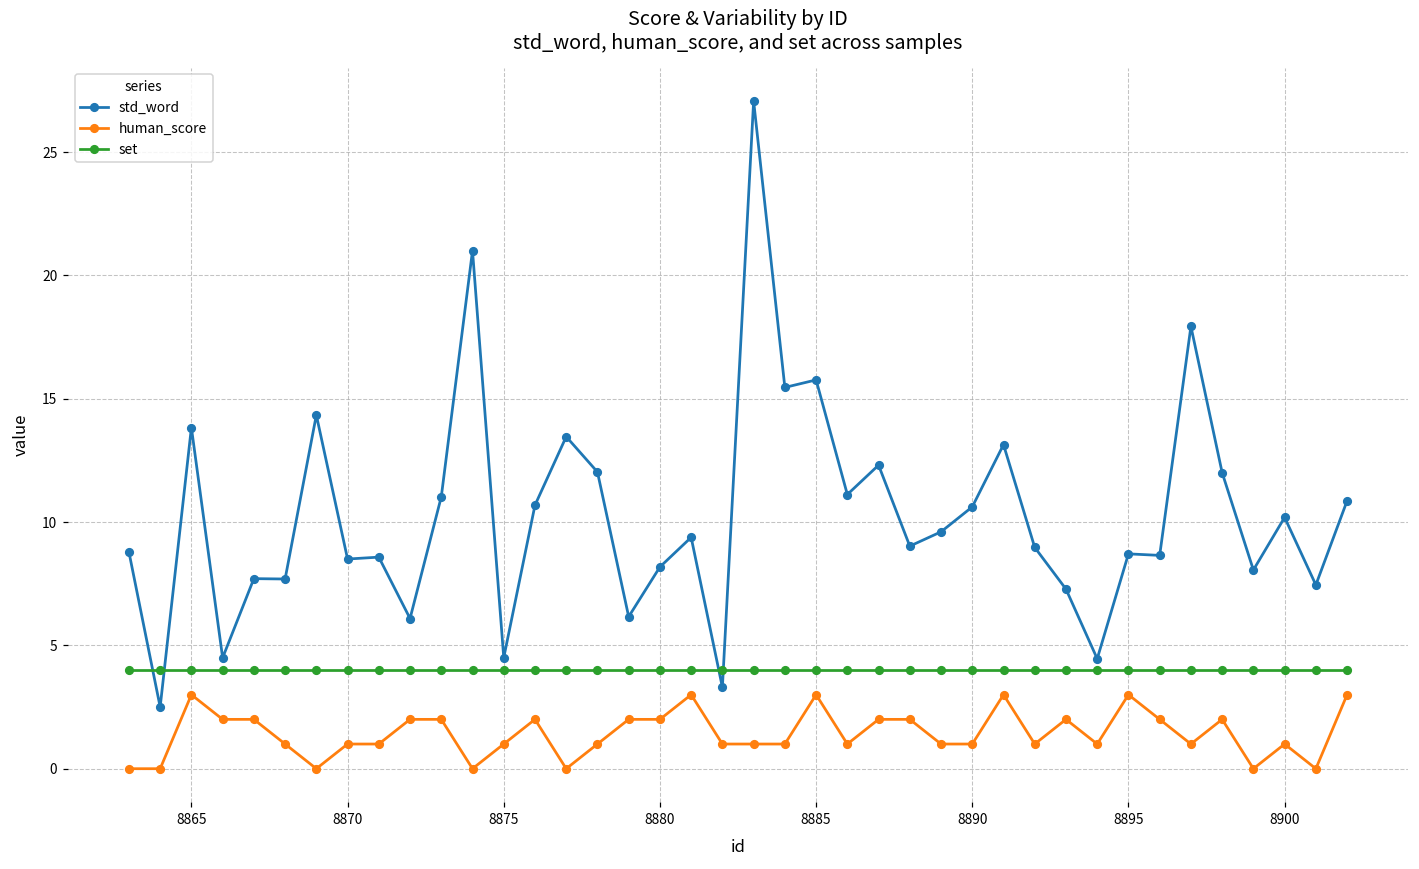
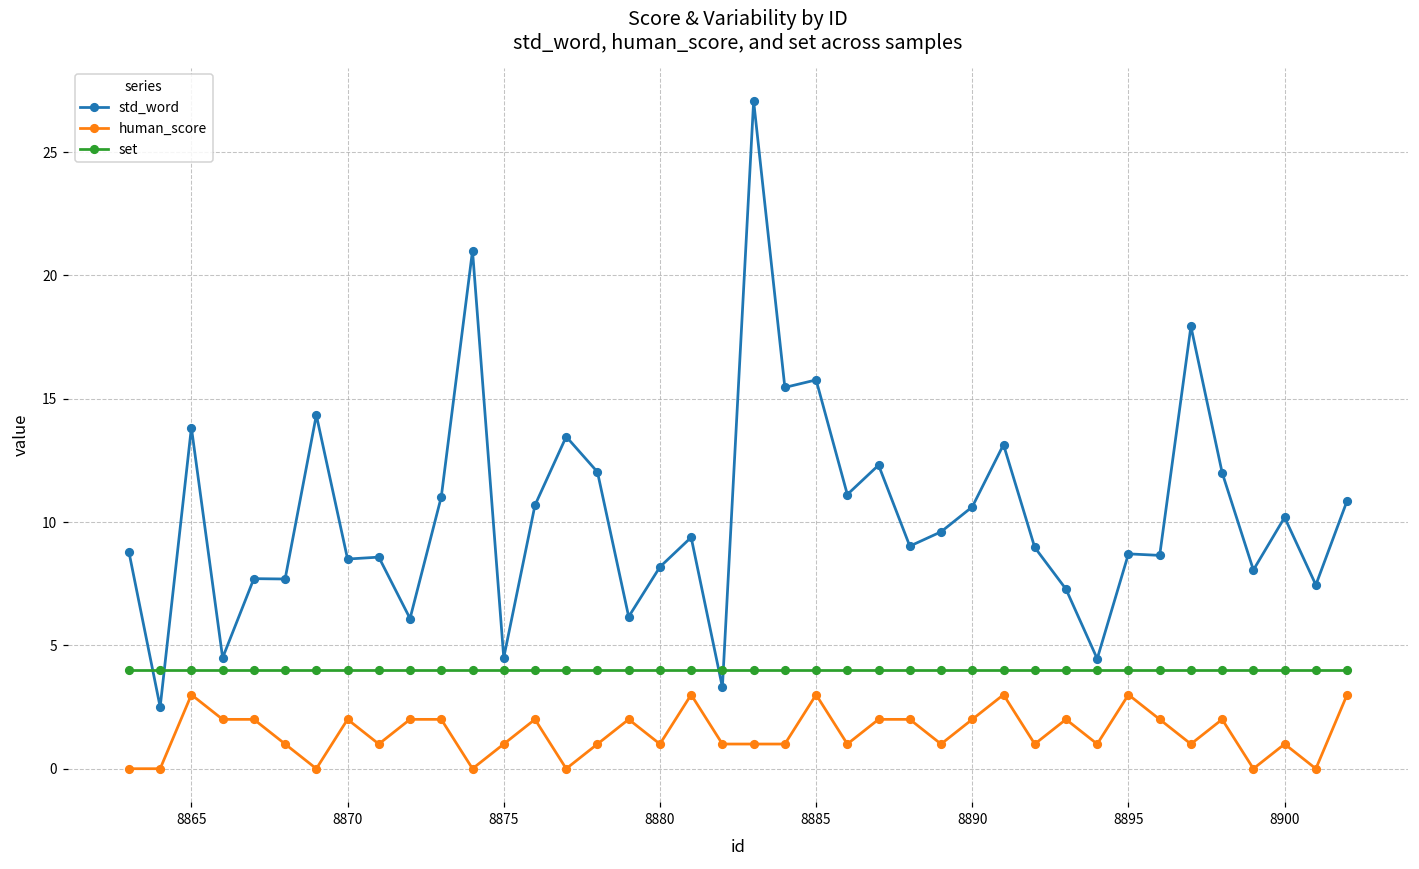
  {
    "std_word": {
      "8865": 13.8,
      "8870": 8.5,
      "8875": 4.5,
      "8880": 8.2,
      "8885": 15.8,
      "8890": 10.6,
      "8895": 8.7,
      "8900": 10.2
    },
    "human_score": {
      "8865": 3,
-     "8870": 1,
+     "8870": 2,
      "8875": 1,
-     "8880": 2,
+     "8880": 1,
      "8885": 3,
-     "8890": 1,
+     "8890": 2,
      "8895": 3,
      "8900": 1
    },
    "set": {
      "8865": 4,
      "8870": 4,
      "8875": 4,
      "8880": 4,
      "8885": 4,
      "8890": 4,
      "8895": 4,
      "8900": 4
    }
  }
